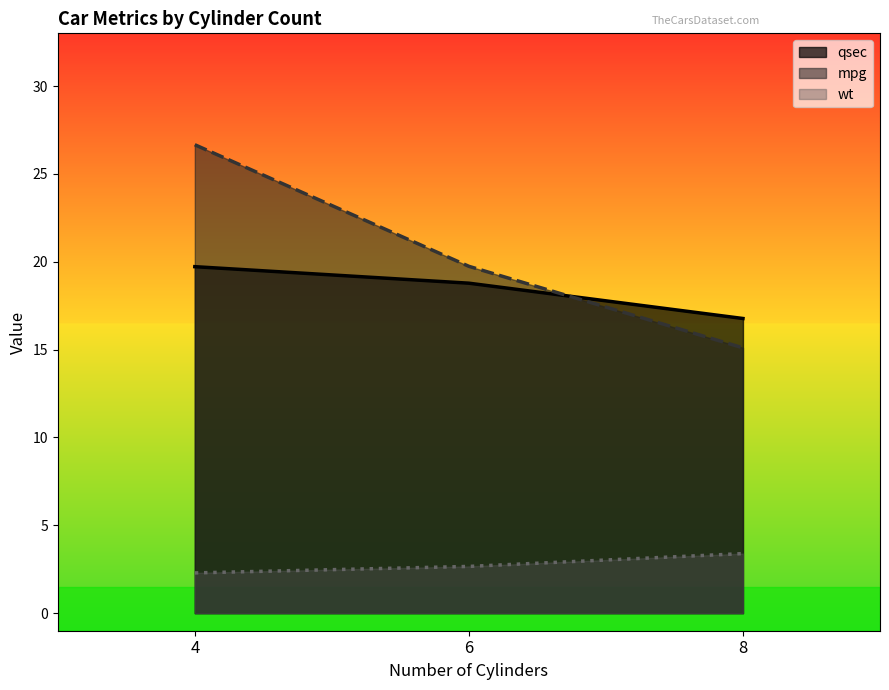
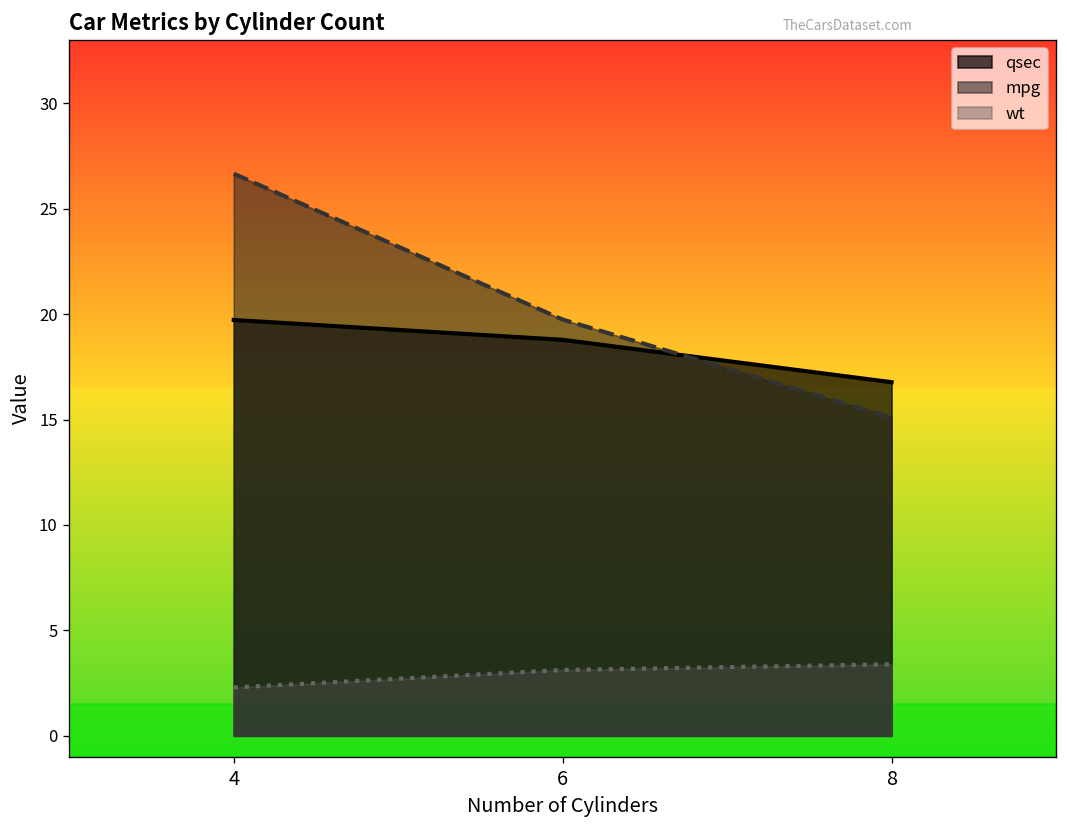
  {
    "wt": {
      "4": 2.3,
-     "6": 2.7,
+     "6": 3.1,
      "8": 3.4
    }
  }
